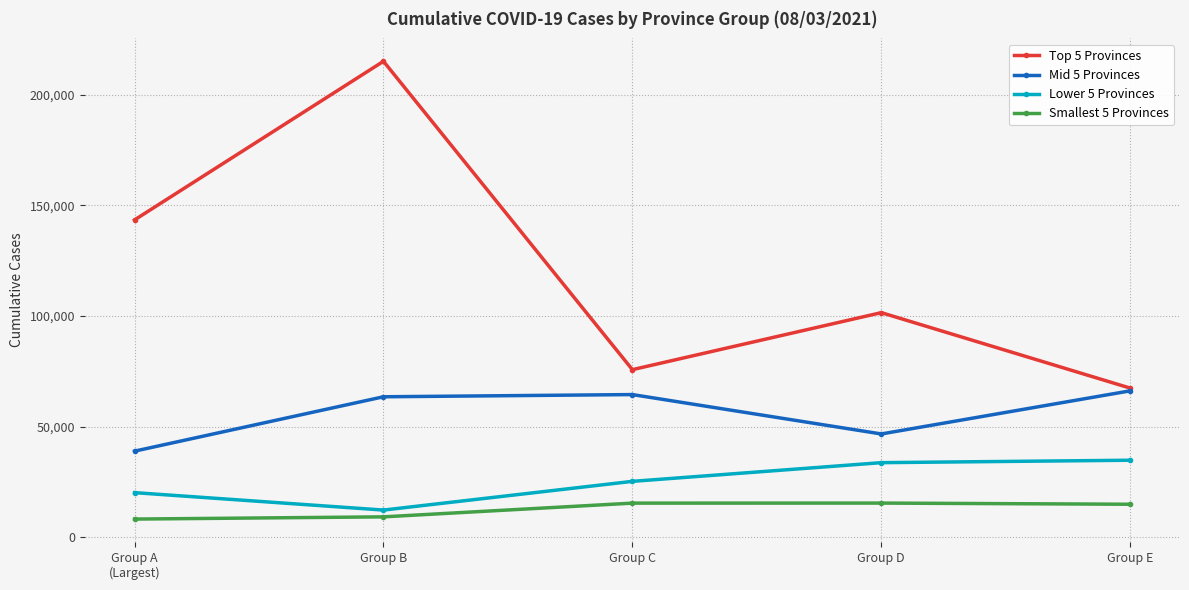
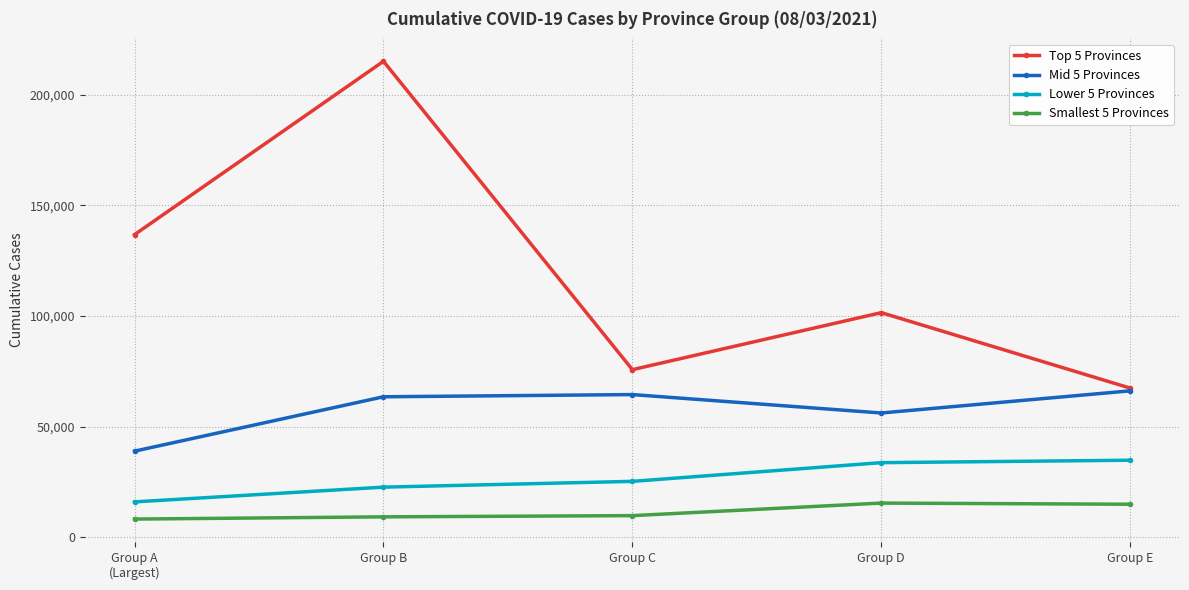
  {
    "Top 5 Provinces": {
-     "Group A (Largest)": "143,000",
+     "Group A (Largest)": "137,000",
      "Group B": "215,000",
      "Group C": "76,000",
      "Group D": "101,000",
      "Group E": "67,000"
    },
    "Mid 5 Provinces": {
      "Group A (Largest)": "39,000",
      "Group B": "63,000",
      "Group C": "64,000",
-     "Group D": "47,000",
+     "Group D": "56,000",
      "Group E": "66,000"
    },
    "Lower 5 Provinces": {
-     "Group A (Largest)": "20,000",
-     "Group B": "12,000",
+     "Group A (Largest)": "16,000",
+     "Group B": "23,000",
      "Group C": "25,000",
      "Group D": "34,000",
      "Group E": "35,000"
    },
    "Smallest 5 Provinces": {
      "Group A (Largest)": "8,000",
      "Group B": "9,000",
-     "Group C": "15,000",
+     "Group C": "10,000",
      "Group D": "15,000",
      "Group E": "15,000"
    }
  }
